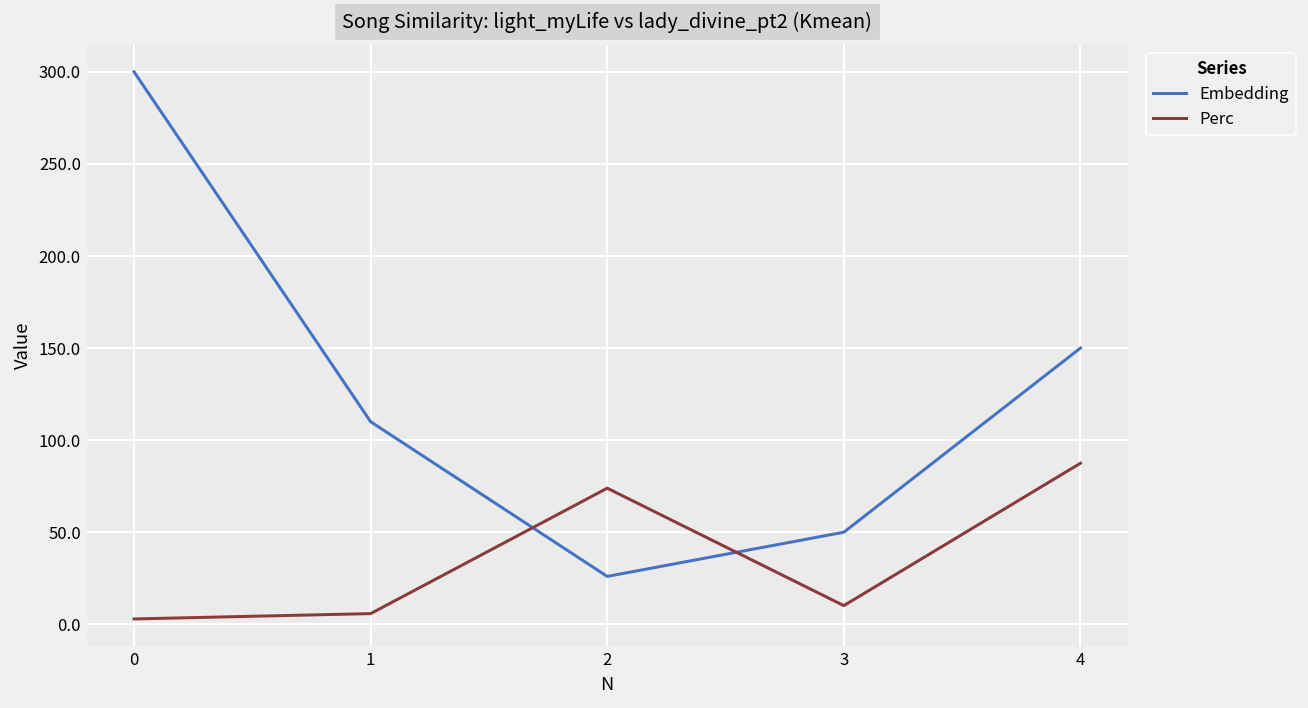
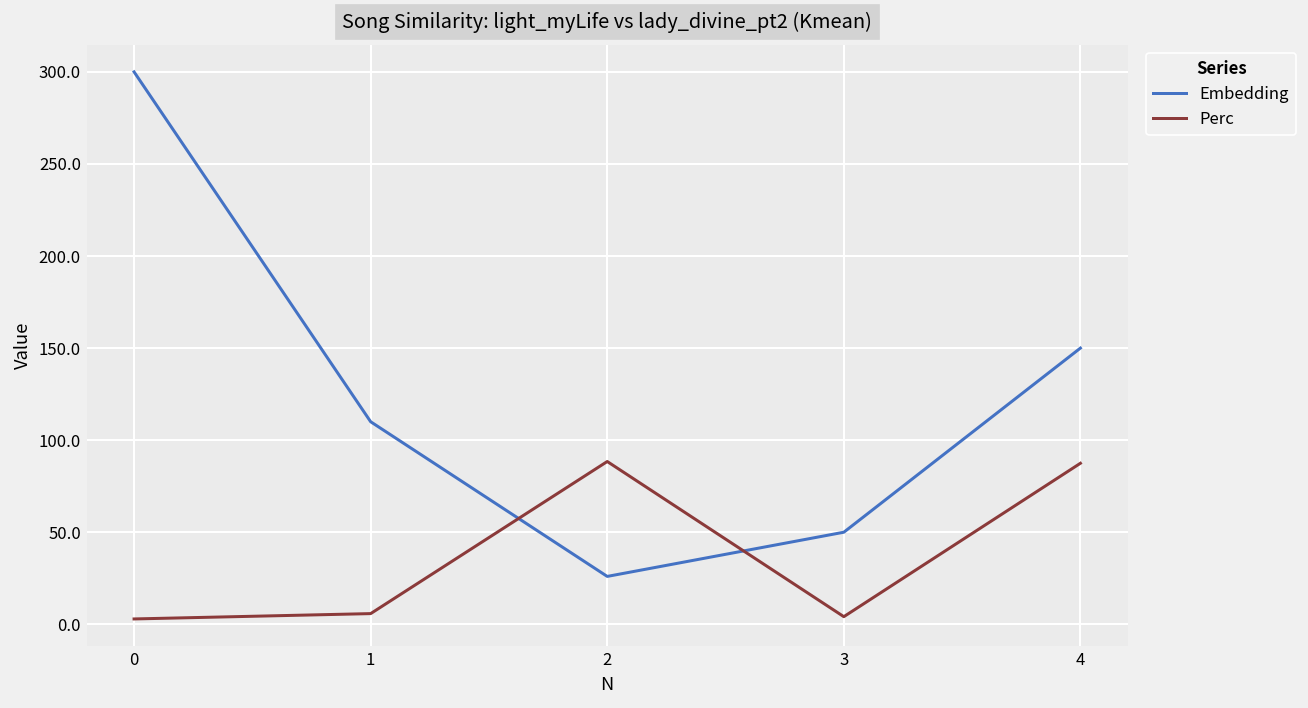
  {
    "Embedding": {
      "0": 300,
      "1": 110,
      "2": 26,
      "3": 50,
      "4": 150
    },
    "Perc": {
      "0": 3,
      "1": 6,
-     "2": 74,
-     "3": 10,
+     "2": 88,
+     "3": 4,
      "4": 87
    }
  }
